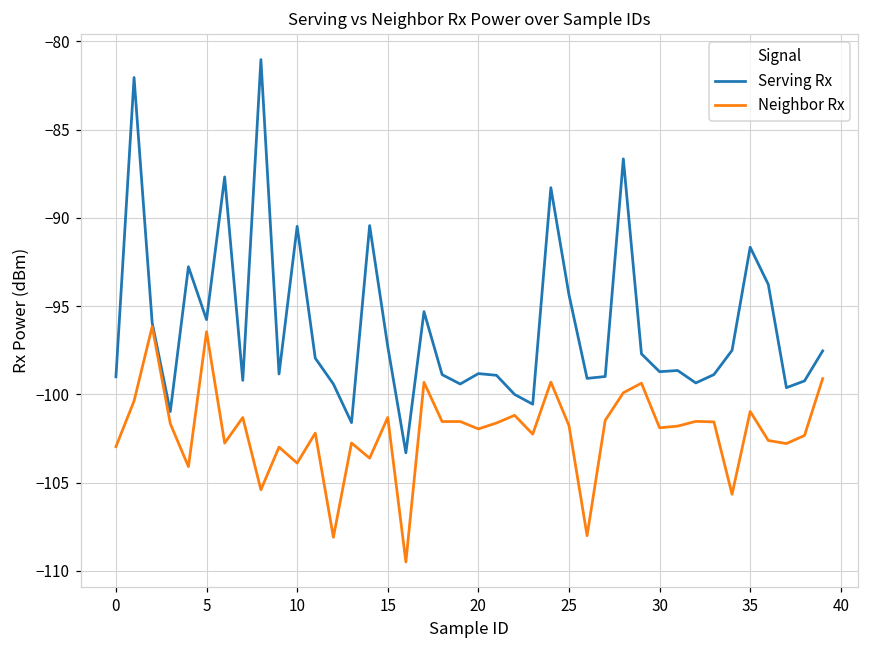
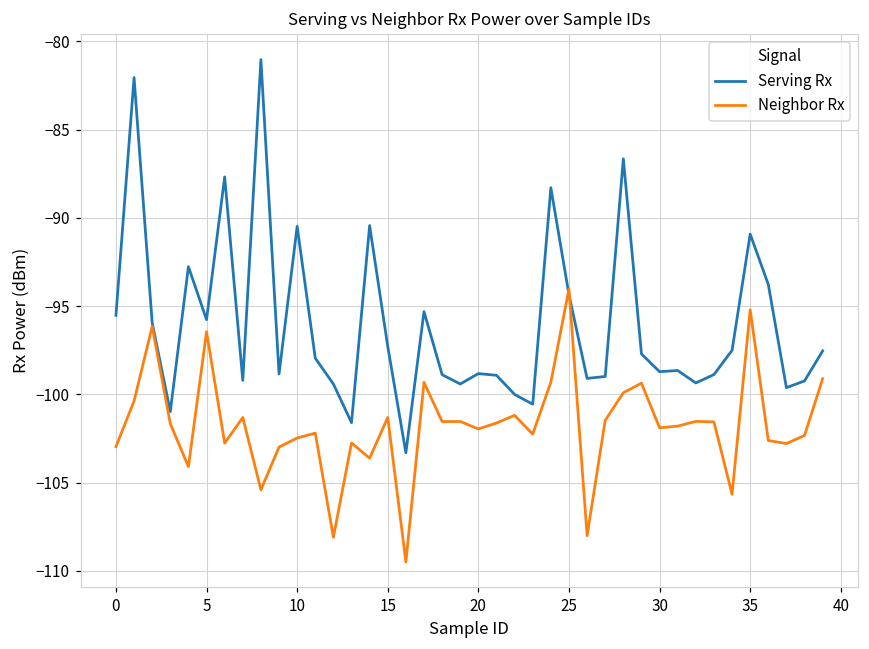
  {
    "Serving Rx": {
-     "0": -99.0,
+     "0": -95.5,
      "5": -95.8,
      "10": -90.5,
      "15": -97.3,
      "20": -98.8,
      "25": -94.4,
      "30": -98.7,
-     "35": -91.7
+     "35": -90.9
    },
    "Neighbor Rx": {
      "0": -103.0,
      "5": -96.5,
-     "10": -103.9,
+     "10": -102.5,
      "15": -101.3,
      "20": -102.0,
-     "25": -101.8,
+     "25": -94.0,
      "30": -101.9,
-     "35": -101.0
+     "35": -95.2
    }
  }
